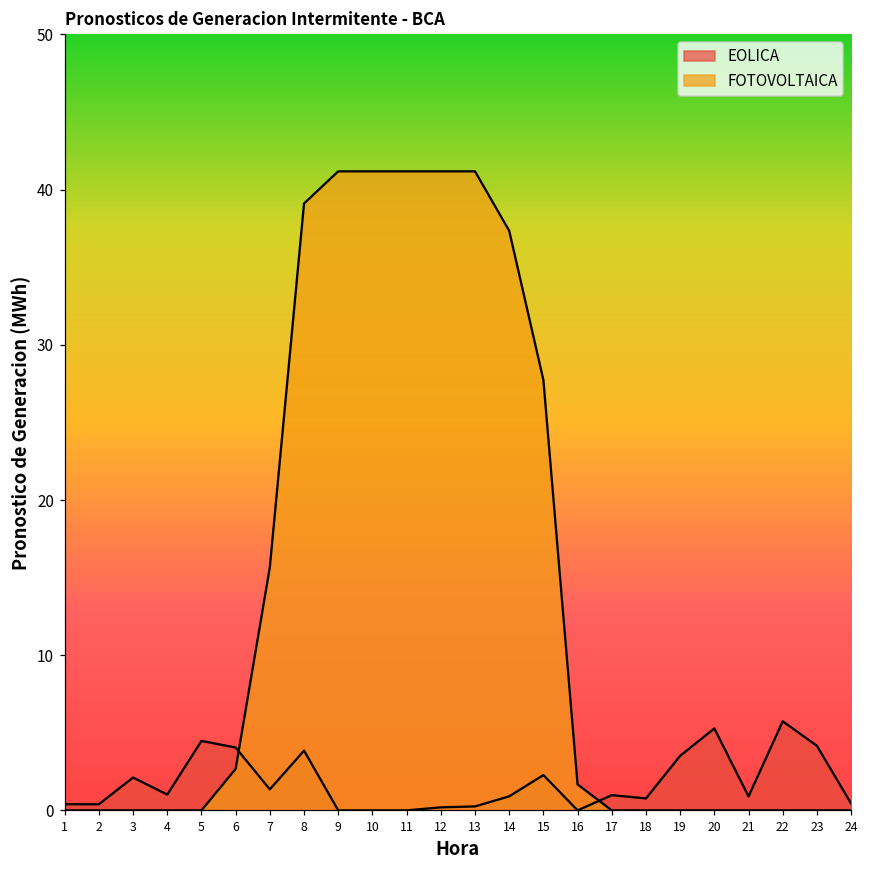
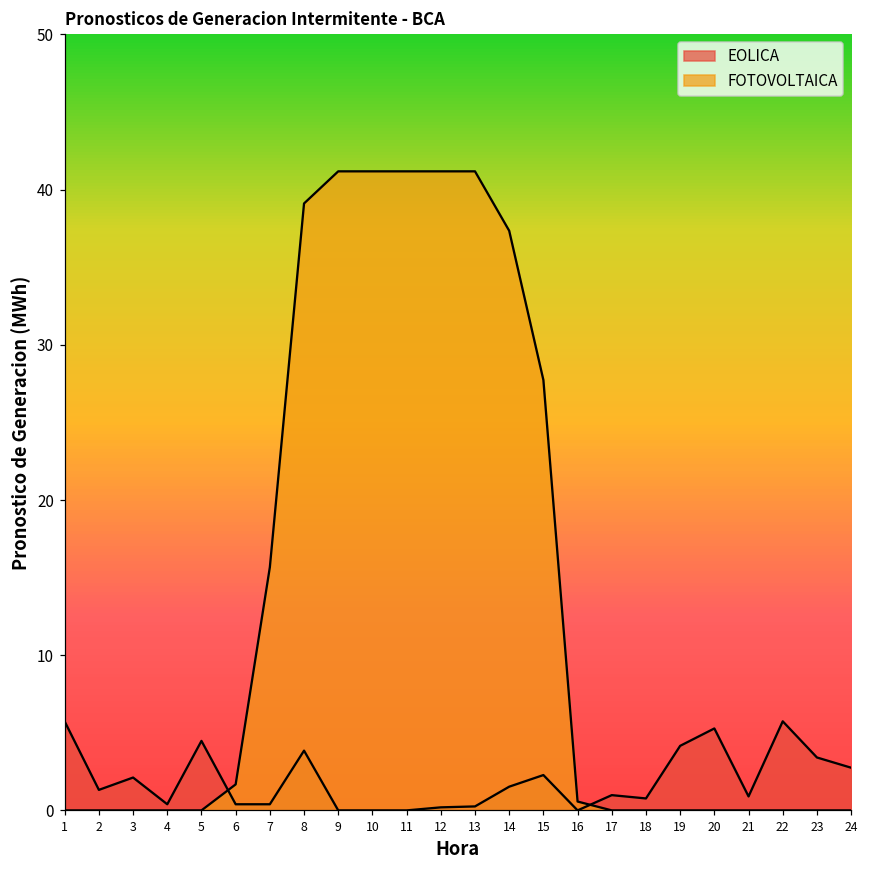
  {
    "EOLICA": {
-     "1": 0.4,
-     "2": 0.4,
+     "1": 5.7,
+     "2": 1.3,
      "3": 2.1,
-     "4": 1.0,
+     "4": 0.4,
      "5": 4.5,
-     "6": 4.0,
-     "7": 1.4,
+     "6": 0.4,
+     "7": 0.4,
      "8": 3.9,
      "9": 0.0,
      "10": 0.0,
      "11": 0.0,
      "12": 0.2,
      "13": 0.3,
-     "14": 0.9,
+     "14": 1.5,
      "15": 2.3,
      "16": 0.0,
      "17": 1.0,
      "18": 0.8,
-     "19": 3.5,
+     "19": 4.2,
      "20": 5.3,
      "21": 0.9,
      "22": 5.7,
-     "23": 4.2,
-     "24": 0.4
+     "23": 3.4,
+     "24": 2.8
    },
    "FOTOVOLTAICA": {
      "1": 0.0,
      "2": 0.0,
      "3": 0.0,
      "4": 0.0,
      "5": 0.0,
-     "6": 2.7,
+     "6": 1.7,
      "7": 15.7,
      "8": 39.1,
      "9": 41.2,
      "10": 41.2,
      "11": 41.2,
      "12": 41.2,
      "13": 41.2,
      "14": 37.4,
      "15": 27.7,
-     "16": 1.7,
+     "16": 0.6,
      "17": 0.0,
      "18": 0.0,
      "19": 0.0,
      "20": 0.0,
      "21": 0.0,
      "22": 0.0,
      "23": 0.0,
      "24": 0.0
    }
  }
